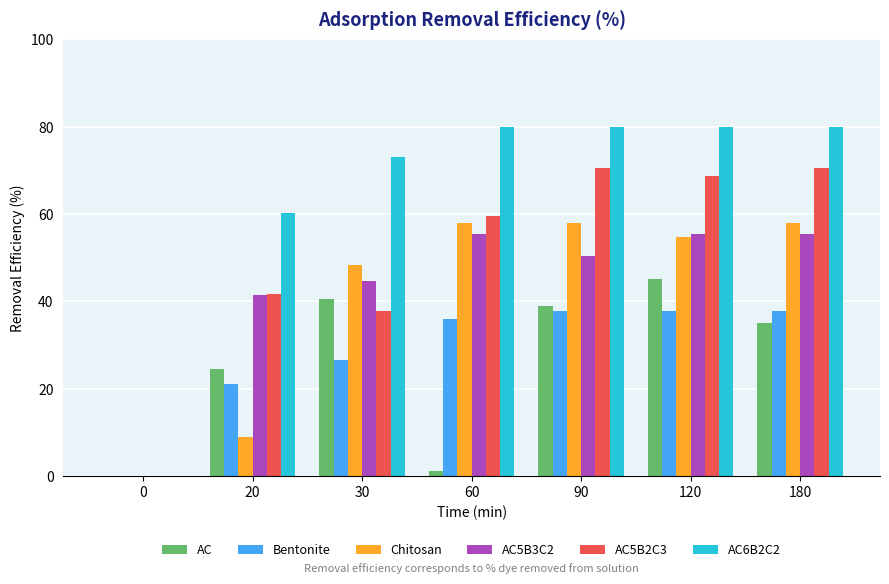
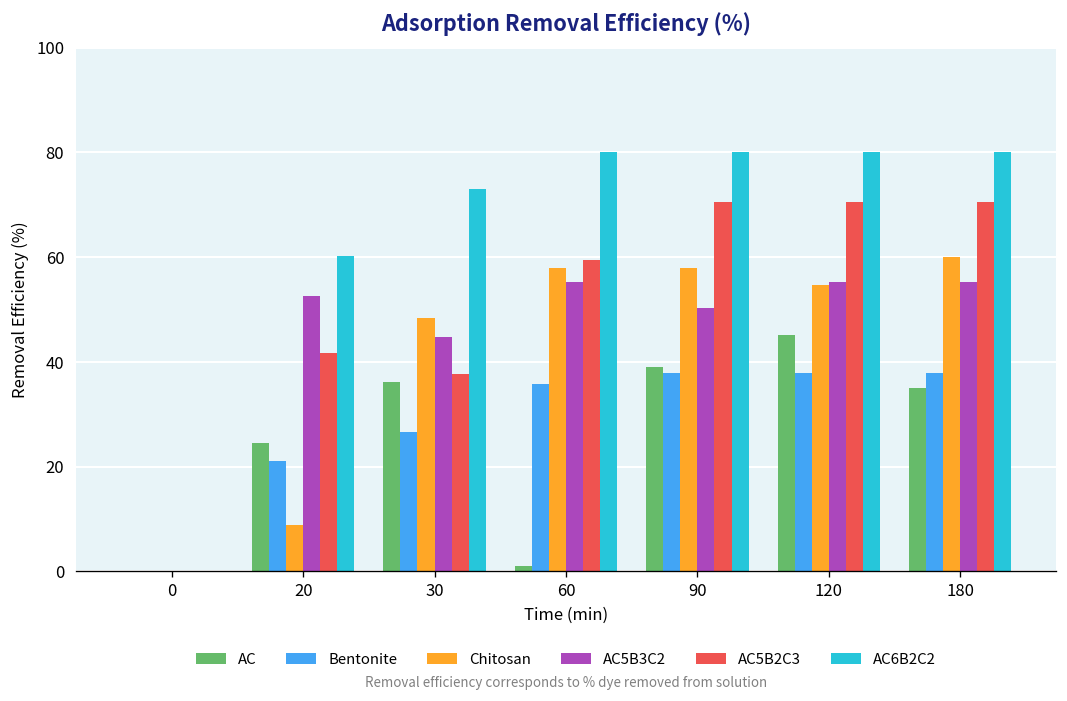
  {
    "AC": {
      "0": 0,
      "20": 24,
-     "30": 41,
+     "30": 36,
      "60": 1,
      "90": 39,
      "120": 45,
      "180": 35
    },
    "Chitosan": {
      "0": 0,
      "20": 9,
      "30": 48,
      "60": 58,
      "90": 58,
      "120": 55,
-     "180": 58
+     "180": 60
    },
    "AC5B3C2": {
      "0": 0,
-     "20": 41,
+     "20": 53,
      "30": 45,
      "60": 55,
      "90": 50,
      "120": 55,
      "180": 55
    },
    "AC5B2C3": {
      "0": 0,
      "20": 42,
      "30": 38,
      "60": 60,
      "90": 71,
-     "120": 69,
+     "120": 71,
      "180": 71
    }
  }
